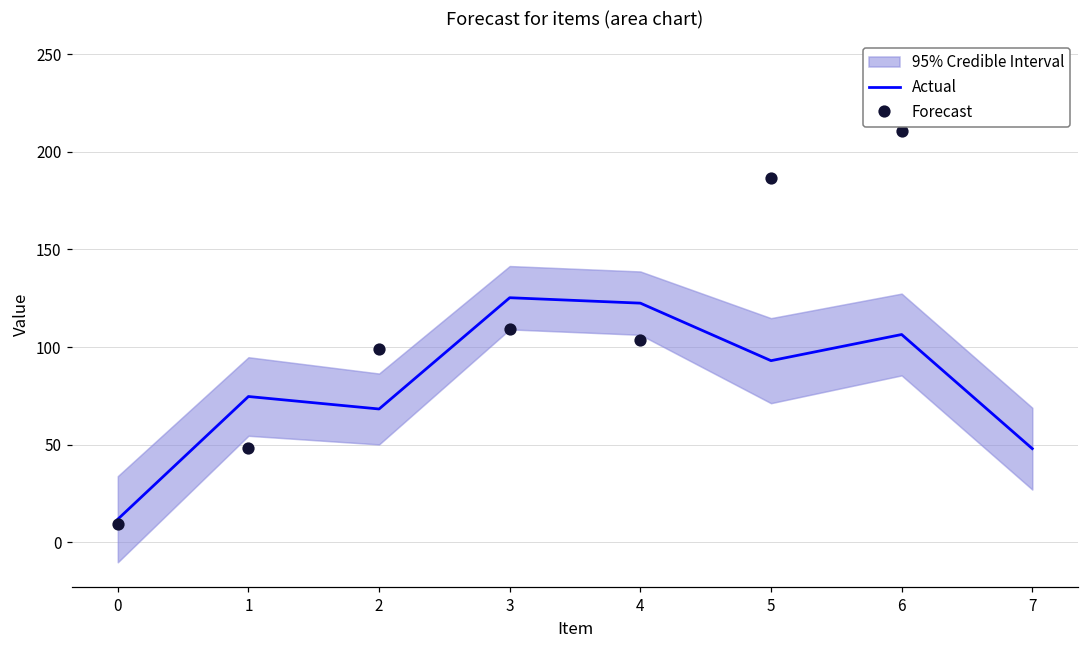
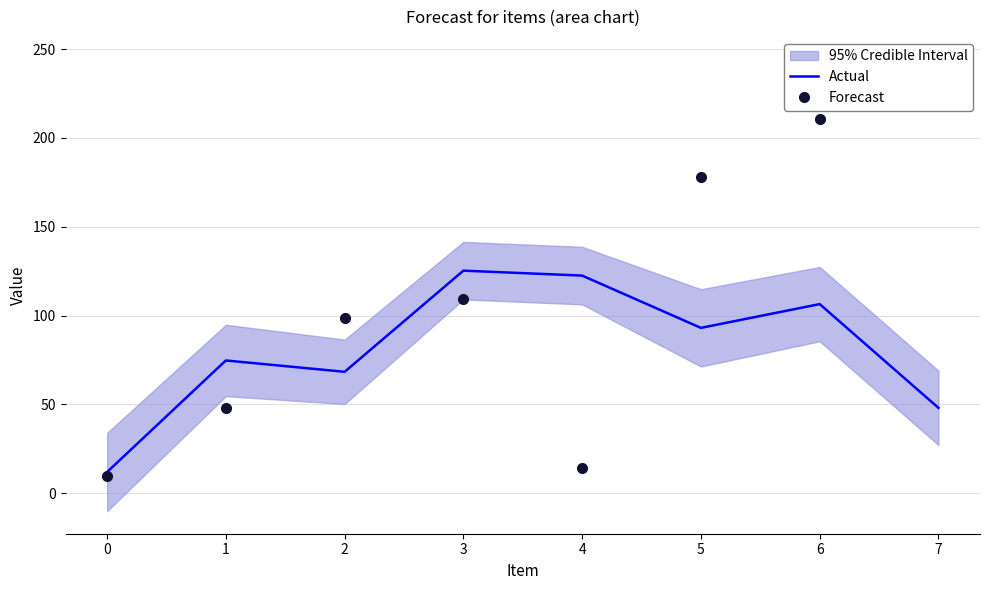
  {
    "Actual": {
      "0": 12,
      "1": 75,
      "2": 68,
      "3": 125,
      "4": 123,
      "5": 93,
      "6": 106,
      "7": 48
    },
    "Forecast": {
      "0": 9,
      "1": 48,
      "2": 99,
      "3": 109,
-     "4": 103,
-     "5": 186,
+     "4": 14,
+     "5": 178,
      "6": 211
    }
  }
